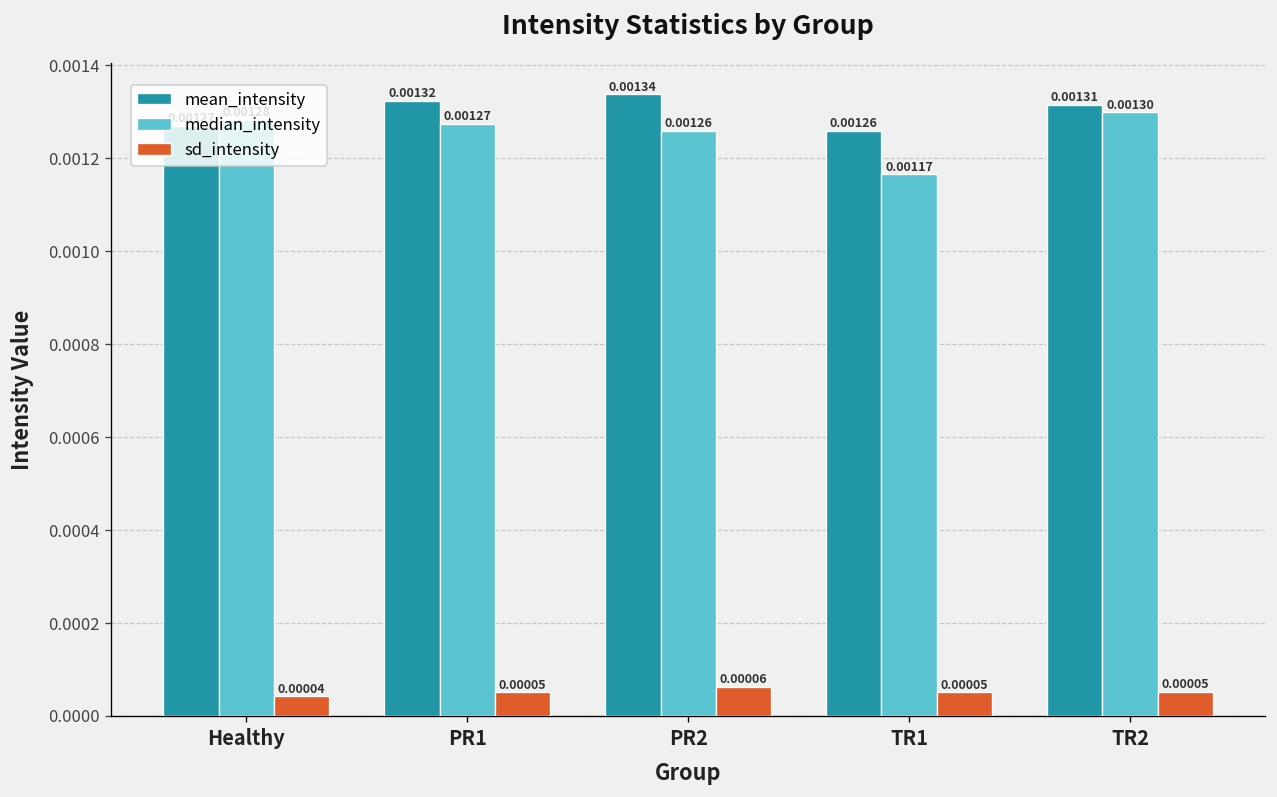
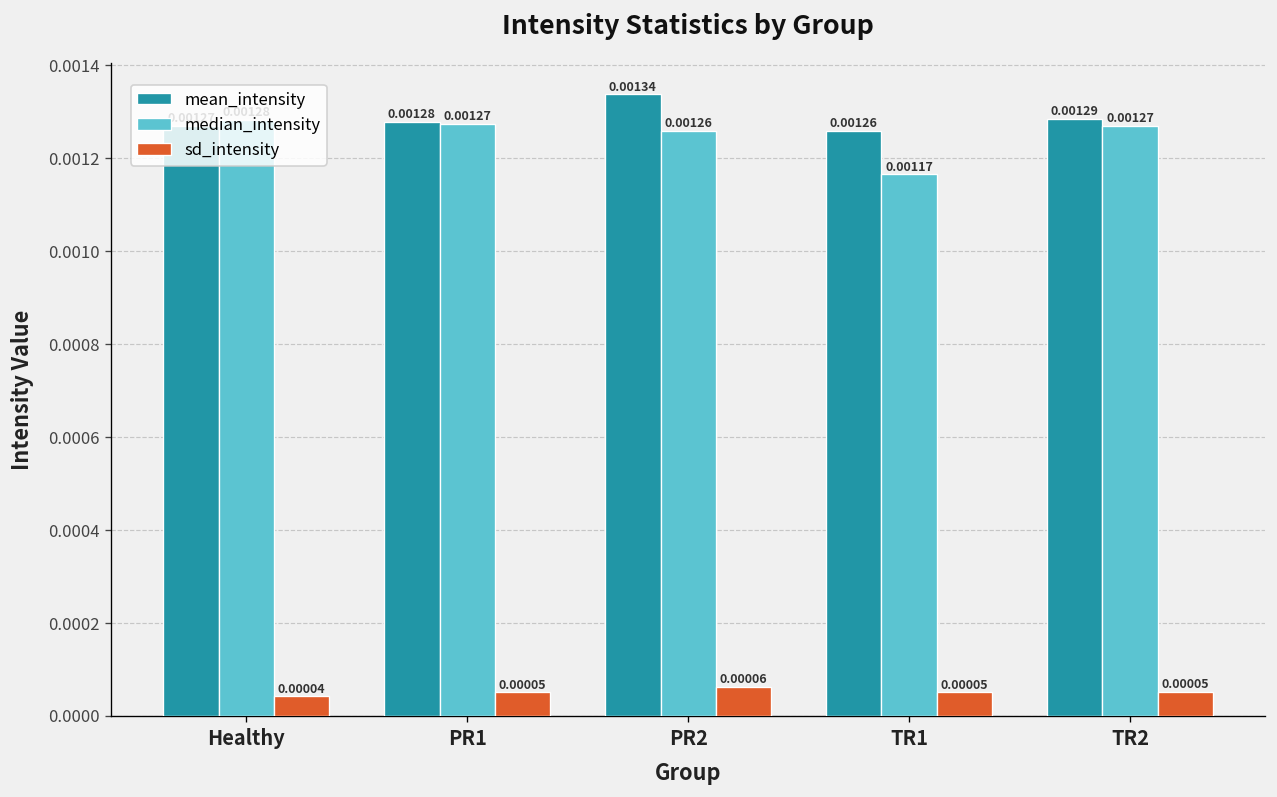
  {
    "mean_intensity": {
-     "PR1": 0.00132,
+     "PR1": 0.00128,
      "PR2": 0.00134,
      "TR1": 0.00126,
-     "TR2": 0.00131
+     "TR2": 0.00129
    },
    "median_intensity": {
      "PR1": 0.00127,
      "PR2": 0.00126,
      "TR1": 0.00117,
-     "TR2": 0.00130
+     "TR2": 0.00127
    },
    "sd_intensity": {
      "Healthy": 0.00004,
      "PR1": 0.00005,
      "PR2": 0.00006,
      "TR1": 0.00005,
      "TR2": 0.00005
    }
  }
